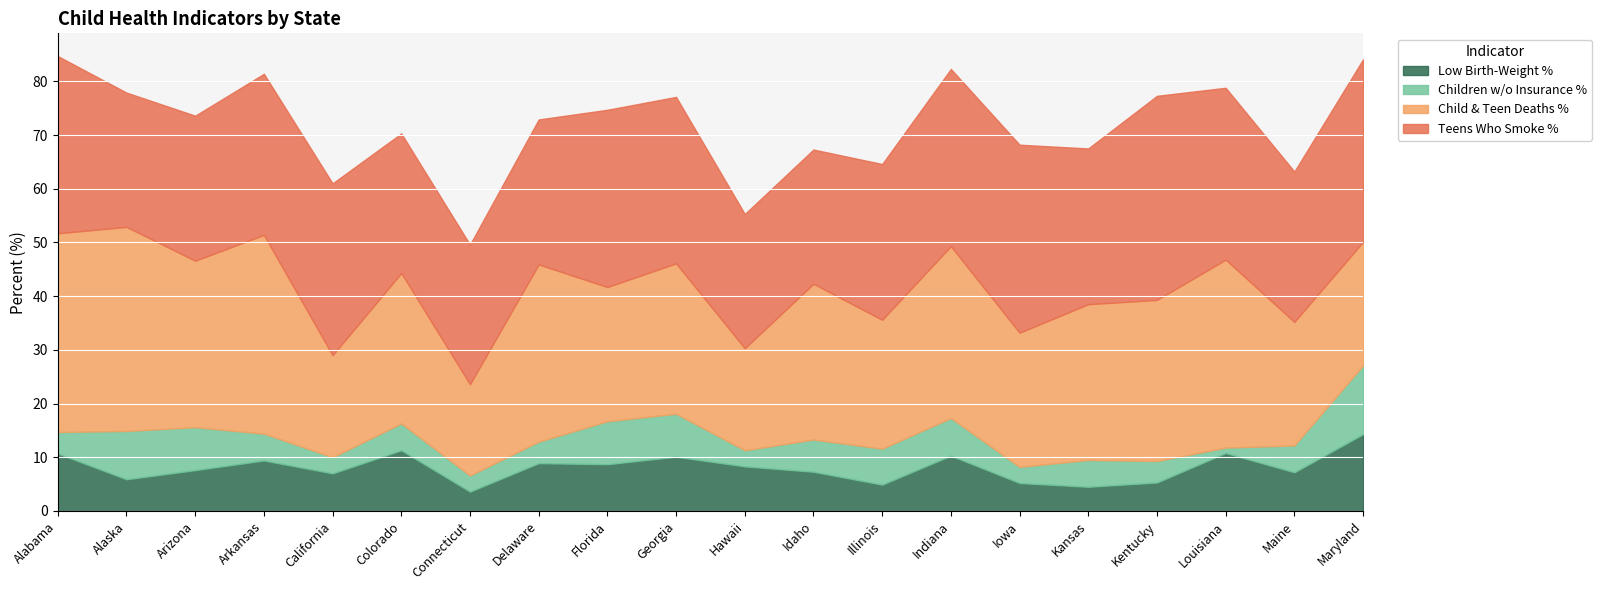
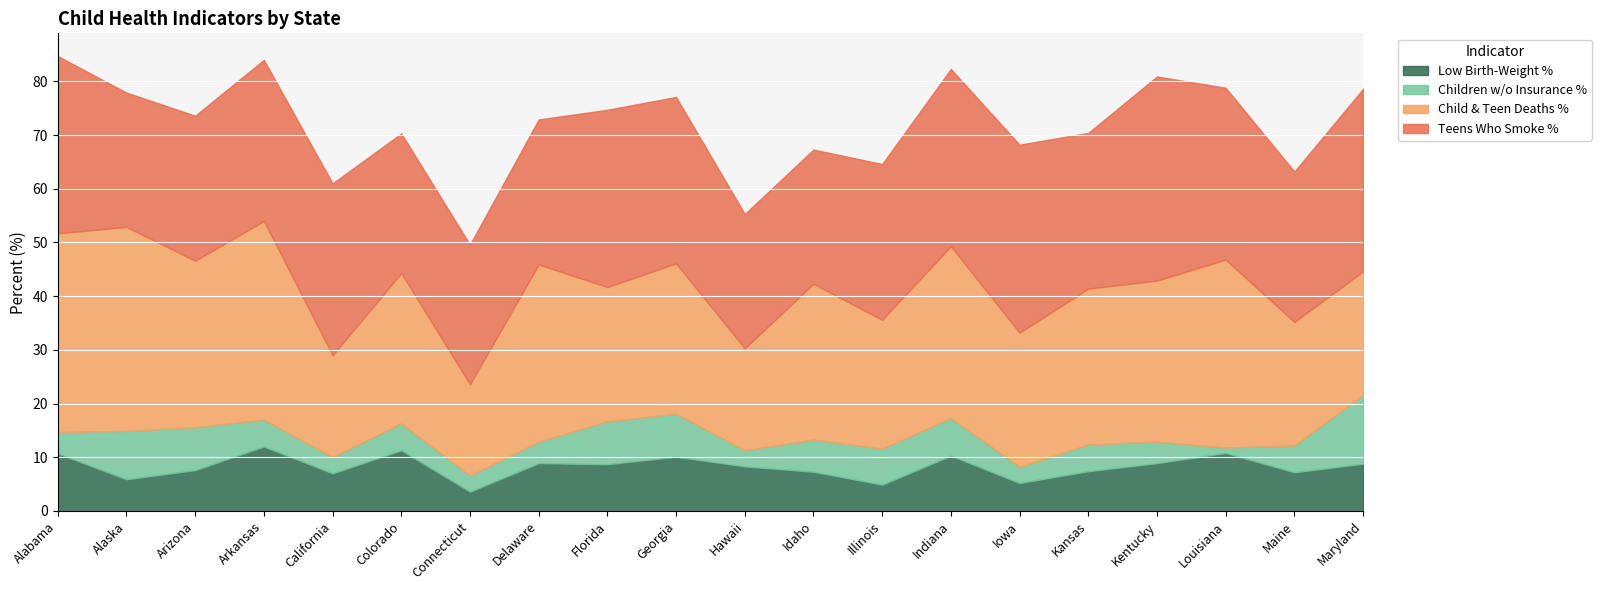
  {
    "Low Birth-Weight %": {
      "Alabama": 11,
      "Alaska": 6,
      "Arizona": 8,
-     "Arkansas": 9,
+     "Arkansas": 12,
      "California": 7,
      "Colorado": 11,
      "Connecticut": 4,
      "Delaware": 9,
      "Florida": 9,
      "Georgia": 10,
      "Hawaii": 8,
      "Idaho": 7,
      "Illinois": 5,
      "Indiana": 10,
      "Iowa": 5,
-     "Kansas": 5,
-     "Kentucky": 5,
+     "Kansas": 7,
+     "Kentucky": 9,
      "Louisiana": 11,
      "Maine": 7,
-     "Maryland": 14
+     "Maryland": 9
    },
    "Children w/o Insurance %": {
      "Alabama": 4,
      "Alaska": 9,
      "Arizona": 8,
      "Arkansas": 5,
      "California": 3,
      "Colorado": 5,
      "Connecticut": 3,
      "Delaware": 4,
      "Florida": 8,
      "Georgia": 8,
      "Hawaii": 3,
      "Idaho": 6,
      "Illinois": 7,
      "Indiana": 7,
      "Iowa": 3,
      "Kansas": 5,
      "Kentucky": 4,
      "Louisiana": 1,
      "Maine": 5,
      "Maryland": 13
    }
  }
